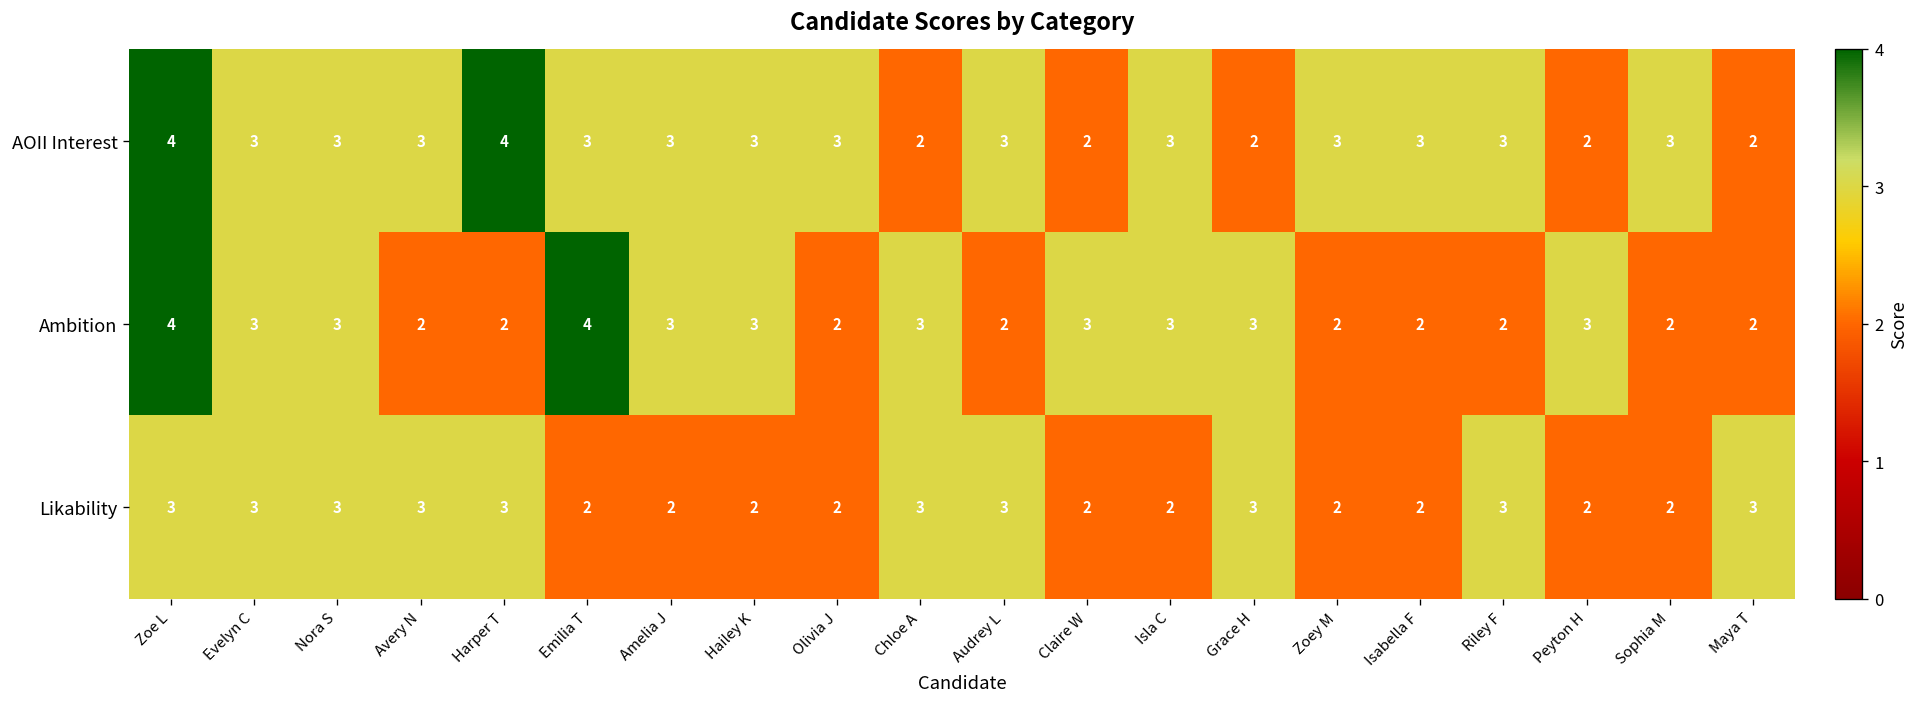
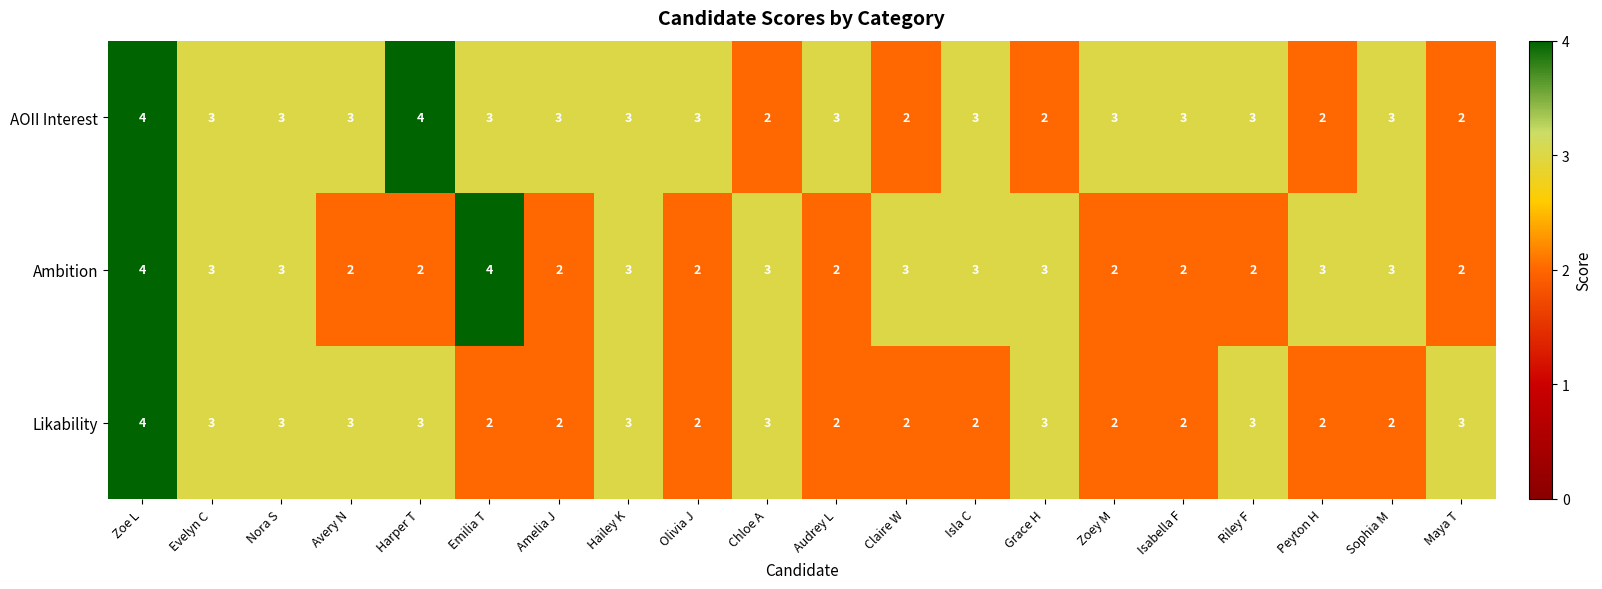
  {
    "AOII Interest": {
      "Zoe L": 4,
      "Evelyn C": 3,
      "Nora S": 3,
      "Avery N": 3,
      "Harper T": 4,
      "Emilia T": 3,
      "Amelia J": 3,
      "Hailey K": 3,
      "Olivia J": 3,
      "Chloe A": 2,
      "Audrey L": 3,
      "Claire W": 2,
      "Isla C": 3,
      "Grace H": 2,
      "Zoey M": 3,
      "Isabella F": 3,
      "Riley F": 3,
      "Peyton H": 2,
      "Sophia M": 3,
      "Maya T": 2
    },
    "Ambition": {
      "Zoe L": 4,
      "Evelyn C": 3,
      "Nora S": 3,
      "Avery N": 2,
      "Harper T": 2,
      "Emilia T": 4,
-     "Amelia J": 3,
+     "Amelia J": 2,
      "Hailey K": 3,
      "Olivia J": 2,
      "Chloe A": 3,
      "Audrey L": 2,
      "Claire W": 3,
      "Isla C": 3,
      "Grace H": 3,
      "Zoey M": 2,
      "Isabella F": 2,
      "Riley F": 2,
      "Peyton H": 3,
-     "Sophia M": 2,
+     "Sophia M": 3,
      "Maya T": 2
    },
    "Likability": {
-     "Zoe L": 3,
+     "Zoe L": 4,
      "Evelyn C": 3,
      "Nora S": 3,
      "Avery N": 3,
      "Harper T": 3,
      "Emilia T": 2,
      "Amelia J": 2,
-     "Hailey K": 2,
+     "Hailey K": 3,
      "Olivia J": 2,
      "Chloe A": 3,
-     "Audrey L": 3,
+     "Audrey L": 2,
      "Claire W": 2,
      "Isla C": 2,
      "Grace H": 3,
      "Zoey M": 2,
      "Isabella F": 2,
      "Riley F": 3,
      "Peyton H": 2,
      "Sophia M": 2,
      "Maya T": 3
    }
  }
